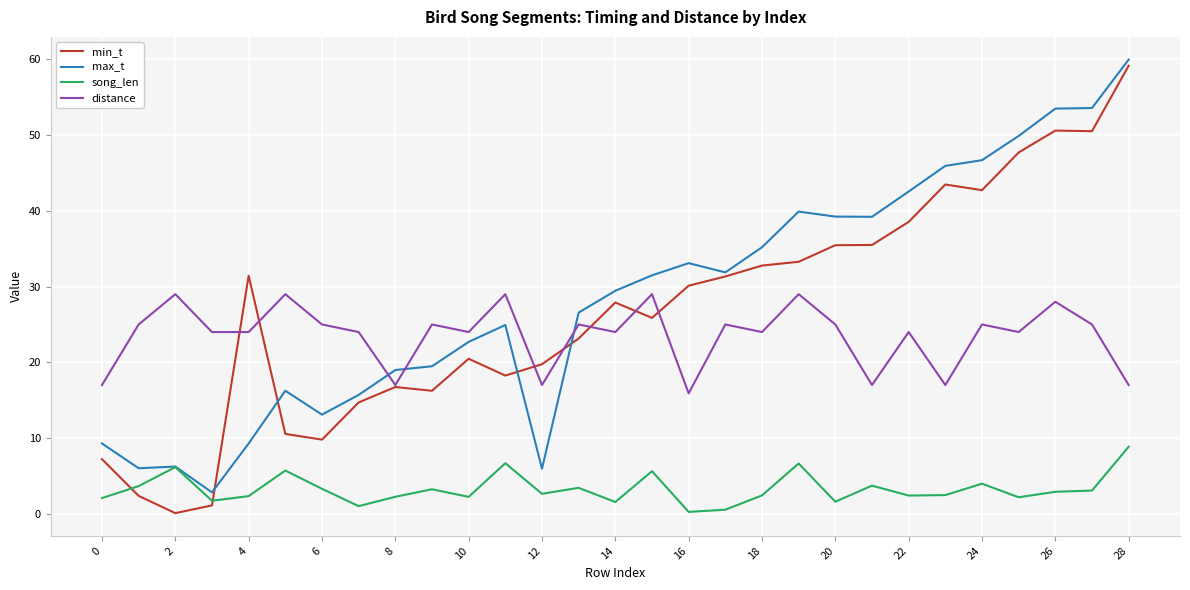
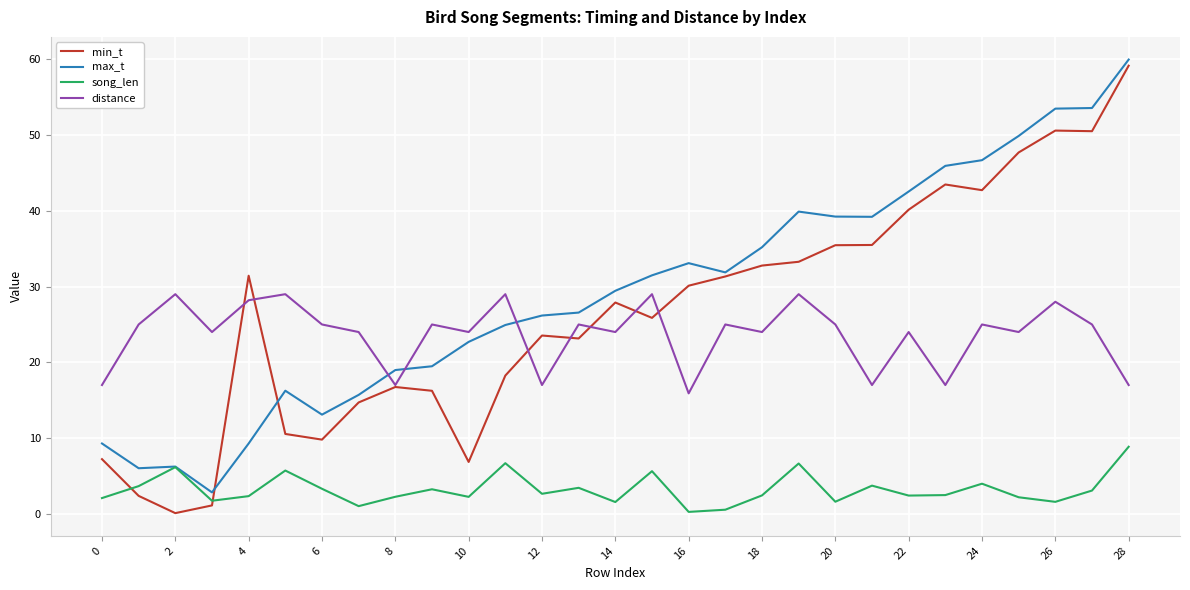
  {
    "min_t": {
      "0": 7,
      "2": 0,
      "4": 31,
      "6": 10,
-     "10": 20,
-     "12": 20,
+     "10": 7,
+     "12": 24,
      "14": 28,
      "16": 30,
      "18": 33,
      "20": 35,
-     "22": 39,
+     "22": 40,
      "24": 43,
      "26": 51,
      "28": 59
    },
    "max_t": {
      "0": 9,
      "4": 9,
      "6": 13,
      "8": 19,
      "10": 23,
-     "12": 6,
+     "12": 26,
      "14": 29,
      "16": 33,
      "18": 35,
      "20": 39,
      "22": 43,
      "24": 47,
      "26": 54,
      "28": 60
    },
    "song_len": {
      "0": 2,
      "4": 2,
      "6": 3,
      "8": 2,
      "10": 2,
      "12": 3,
      "14": 2,
      "16": 0,
      "18": 2,
      "20": 2,
      "22": 2,
      "24": 4,
-     "26": 3,
+     "26": 2,
      "28": 9
    },
    "distance": {
      "0": 17,
      "2": 29,
-     "4": 24,
+     "4": 28,
      "6": 25,
      "10": 24,
      "12": 17,
      "14": 24,
      "16": 16,
      "18": 24,
      "20": 25,
      "22": 24,
      "24": 25,
      "26": 28,
      "28": 17
    }
  }
